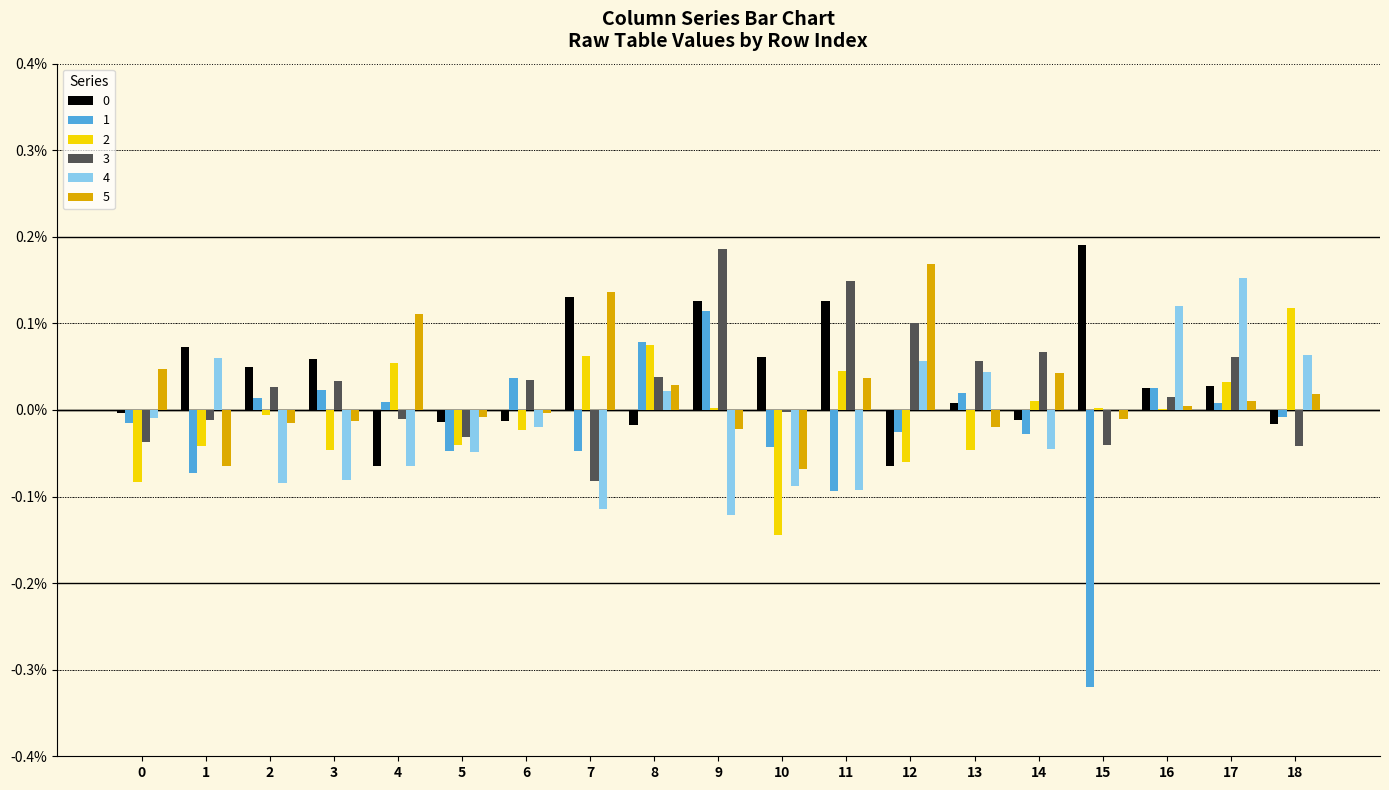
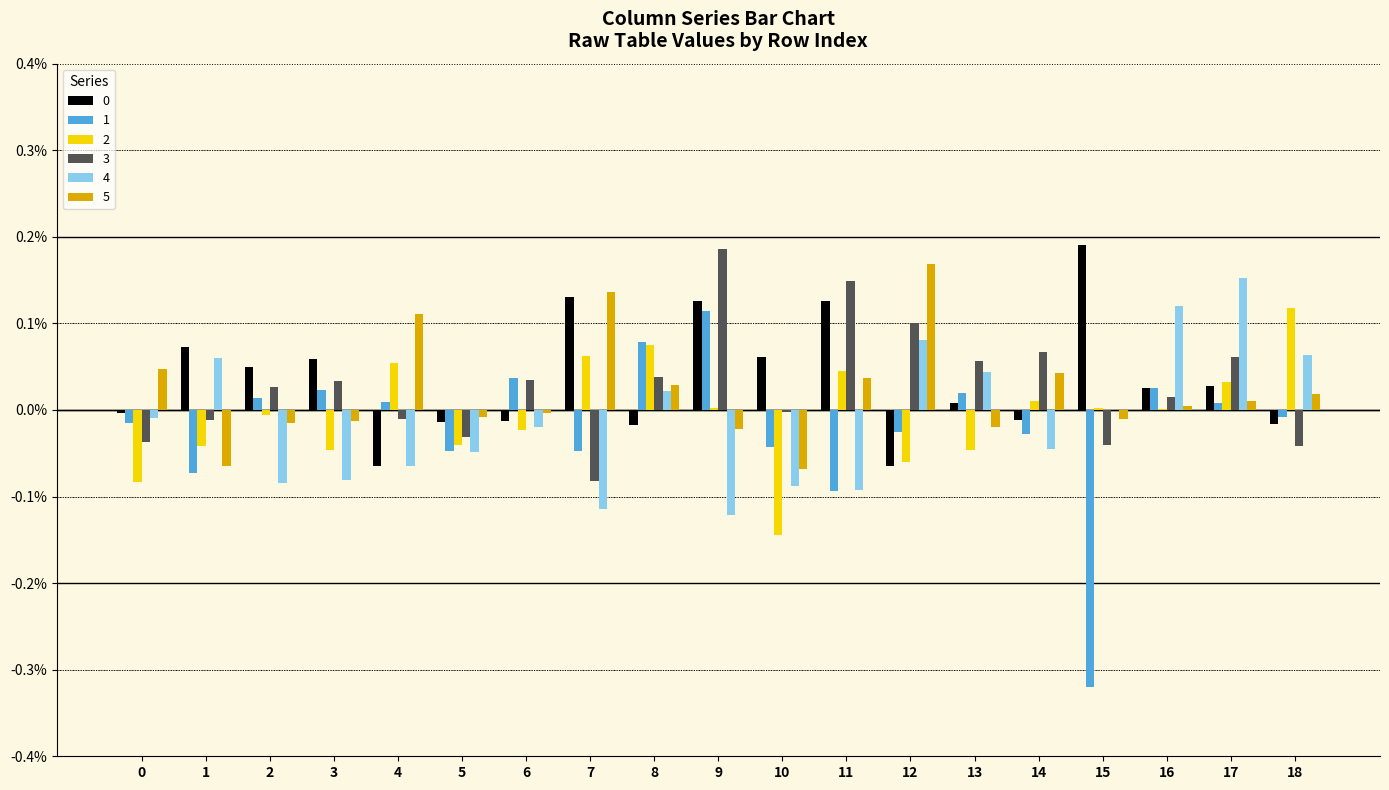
  {
    "0": {
      "0": "0.00%",
      "1": "0.07%",
      "2": "0.05%",
      "3": "0.06%",
      "4": "-0.06%",
      "5": "-0.01%",
      "6": "-0.01%",
      "7": "0.13%",
      "8": "-0.02%",
      "9": "0.13%",
      "10": "0.06%",
      "11": "0.13%",
      "12": "-0.06%",
      "13": "0.01%",
      "14": "-0.01%",
      "15": "0.19%",
      "16": "0.03%",
      "17": "0.03%",
      "18": "-0.02%"
    },
    "1": {
      "0": "-0.02%",
      "1": "-0.07%",
      "2": "0.01%",
      "3": "0.02%",
      "4": "0.01%",
      "5": "-0.05%",
      "6": "0.04%",
      "7": "-0.05%",
      "8": "0.08%",
      "9": "0.11%",
      "10": "-0.04%",
      "11": "-0.09%",
      "12": "-0.02%",
      "13": "0.02%",
      "14": "-0.03%",
      "15": "-0.32%",
      "16": "0.02%",
      "17": "0.01%",
      "18": "-0.01%"
    },
    "3": {
      "0": "-0.04%",
      "1": "-0.01%",
      "2": "0.03%",
      "3": "0.03%",
      "4": "-0.01%",
      "5": "-0.03%",
      "6": "0.04%",
      "7": "-0.08%",
      "8": "0.04%",
      "9": "0.19%",
      "11": "0.15%",
      "12": "0.10%",
      "13": "0.06%",
      "14": "0.07%",
      "15": "-0.04%",
      "16": "0.02%",
      "17": "0.06%",
      "18": "-0.04%"
    },
    "4": {
      "0": "-0.01%",
      "1": "0.06%",
      "2": "-0.08%",
      "3": "-0.08%",
      "4": "-0.06%",
      "5": "-0.05%",
      "6": "-0.02%",
      "7": "-0.11%",
      "8": "0.02%",
      "9": "-0.12%",
      "10": "-0.09%",
      "11": "-0.09%",
-     "12": "0.06%",
+     "12": "0.08%",
      "13": "0.04%",
      "14": "-0.04%",
      "16": "0.12%",
      "17": "0.15%",
      "18": "0.06%"
    }
  }
